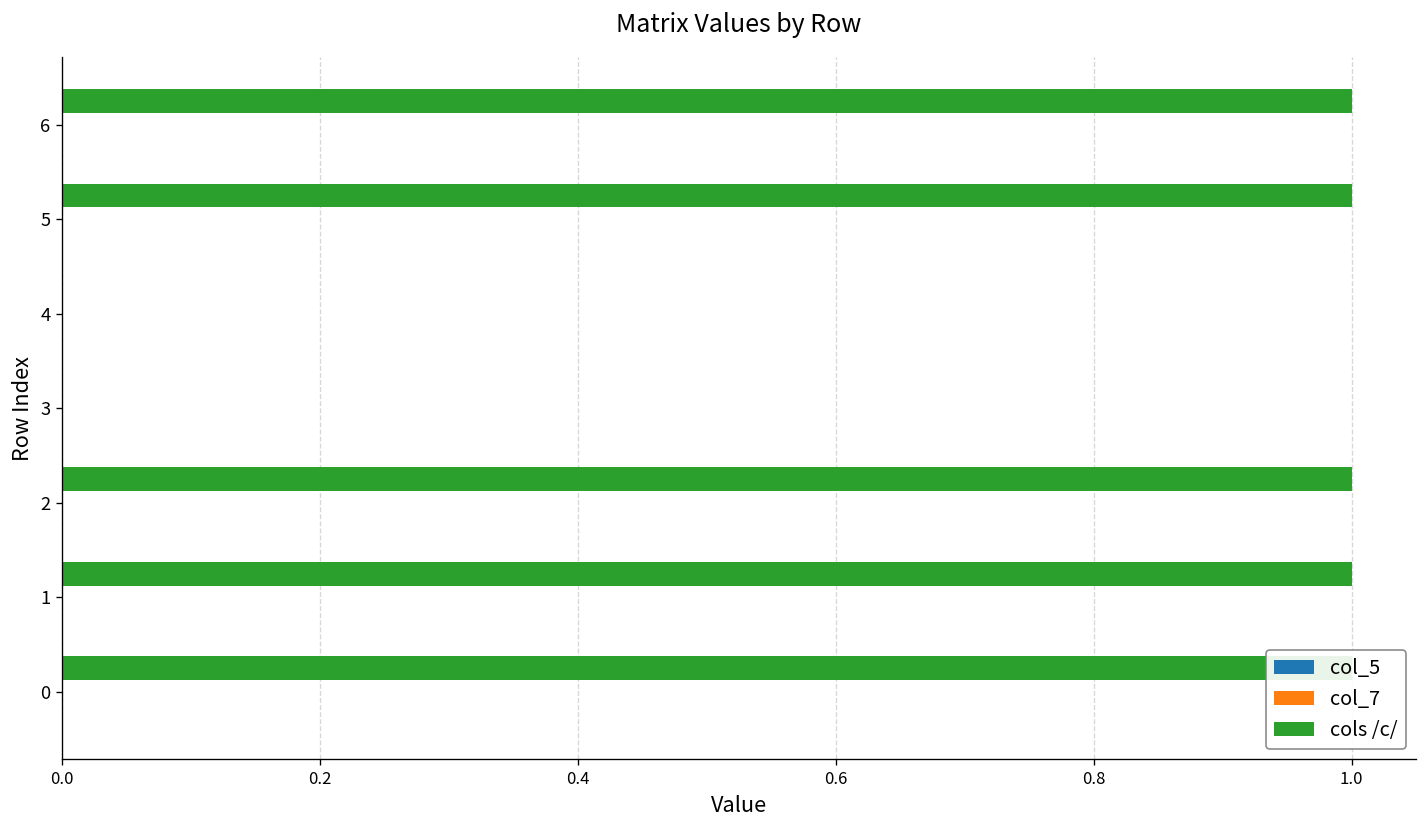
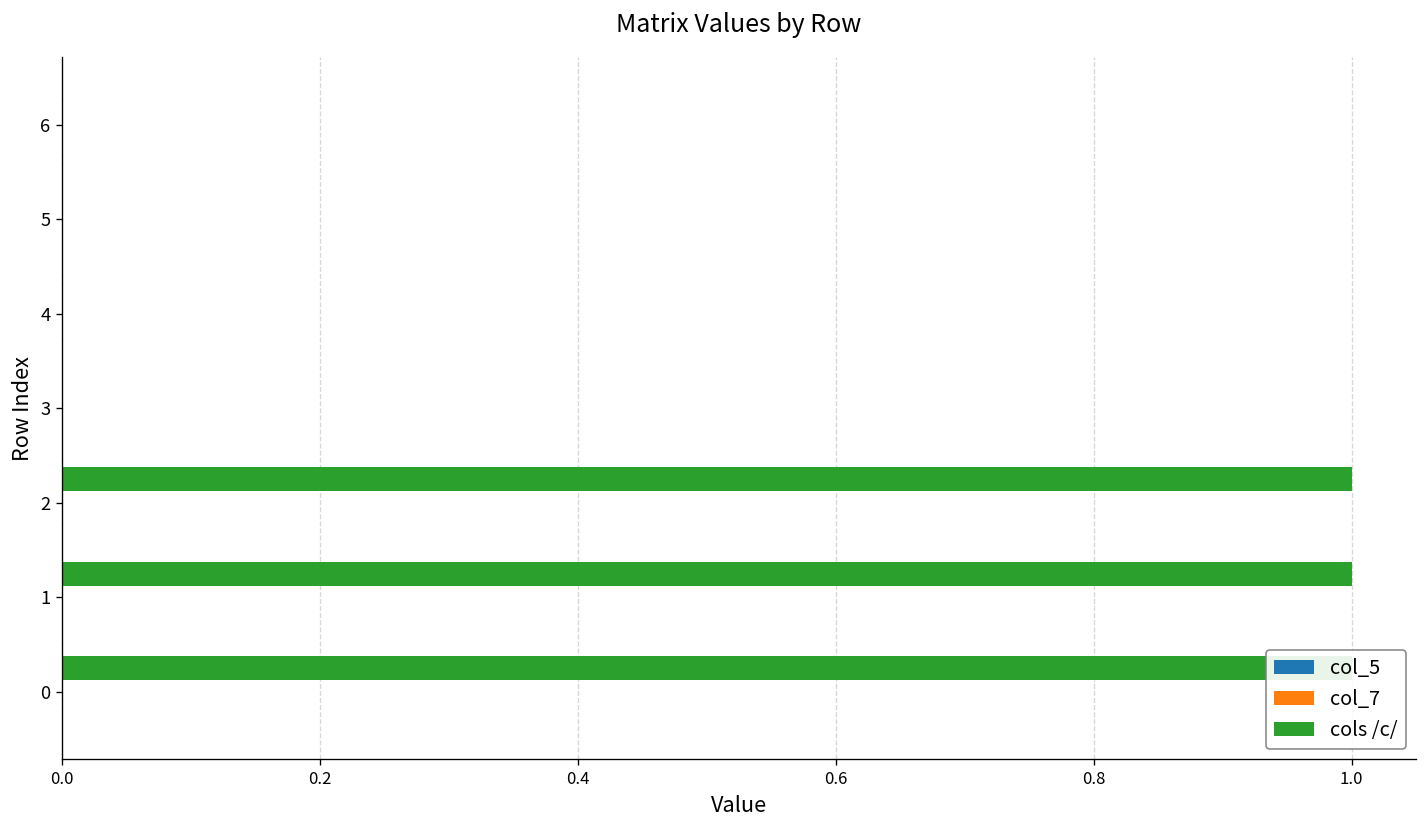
  {
    "col_5": {
      "6": 0,
      "5": 0,
      "4": 0,
      "3": 0,
      "2": 0,
      "1": 0,
      "0": 0
    },
    "col_7": {
      "6": 0,
      "5": 0,
      "4": 0,
      "3": 0,
      "2": 0,
      "1": 0,
      "0": 0
    },
    "cols /c/": {
-     "6": 1,
-     "5": 1,
+     "6": 0,
+     "5": 0,
      "4": 0,
      "3": 0,
      "2": 1,
      "1": 1
    }
  }
